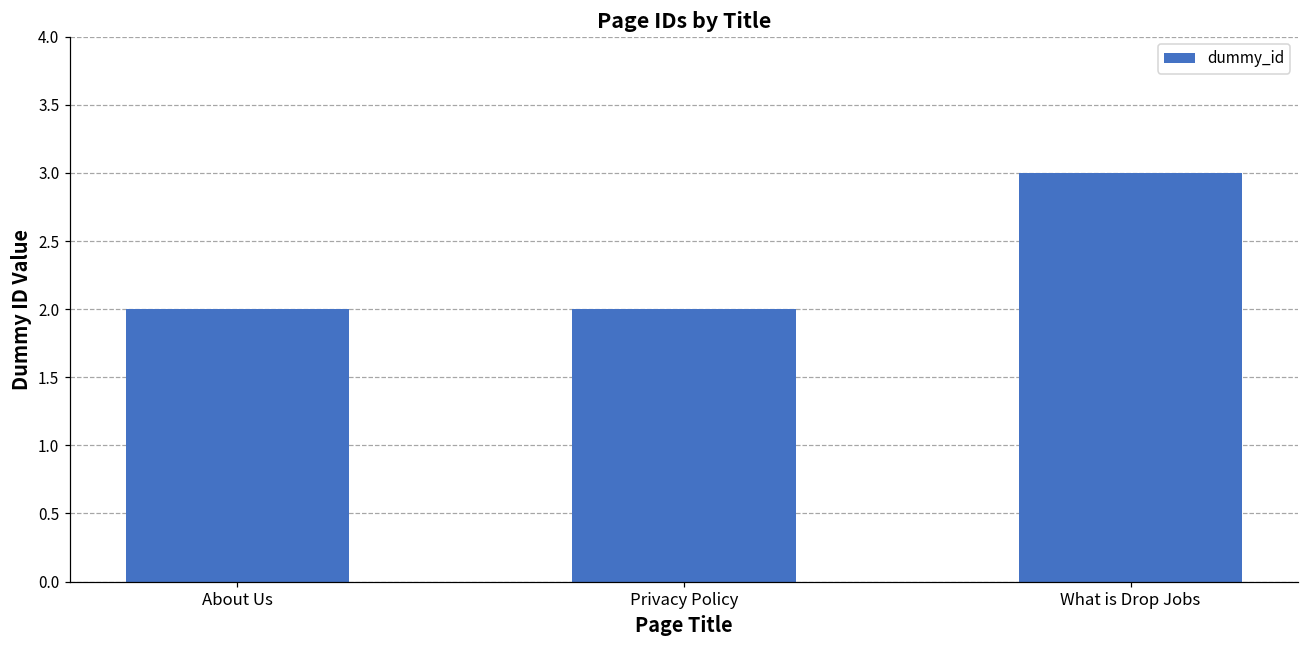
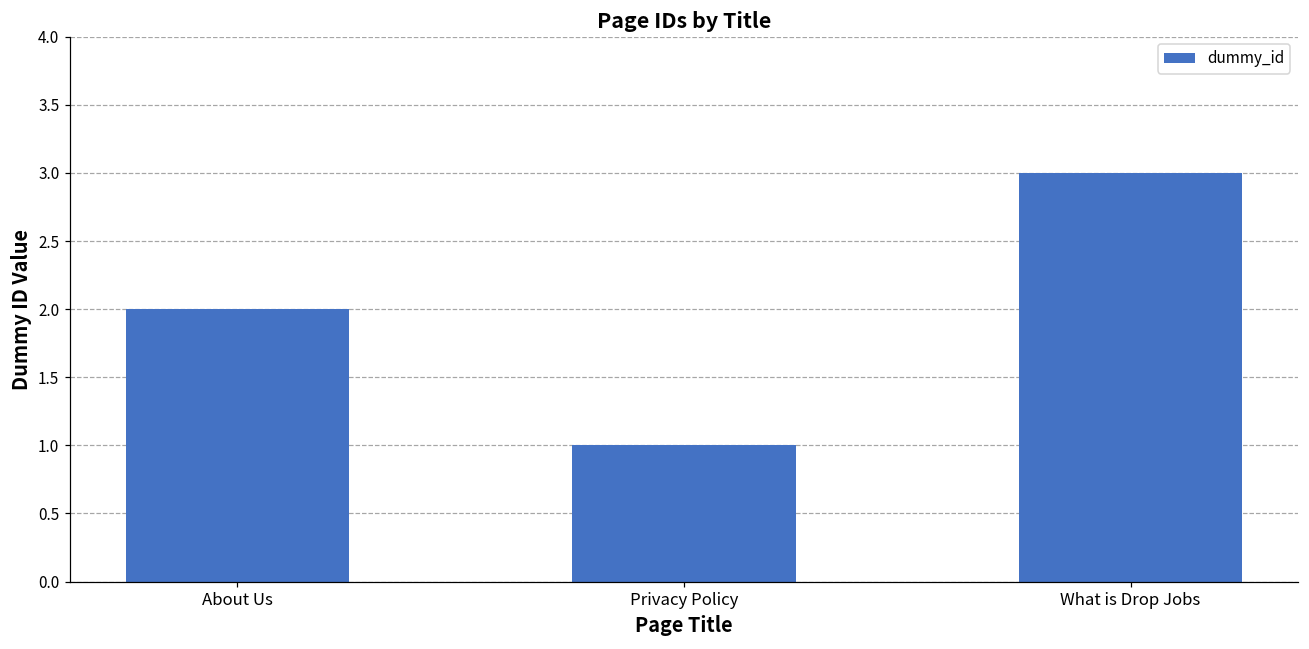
  {
    "About Us": 2,
-   "Privacy Policy": 2,
+   "Privacy Policy": 1,
    "What is Drop Jobs": 3
  }
